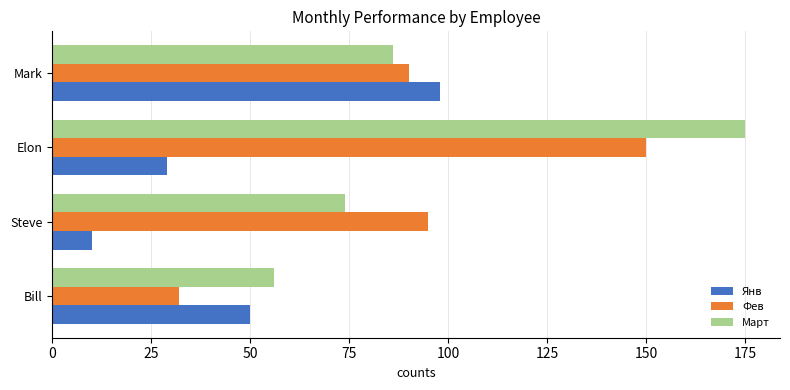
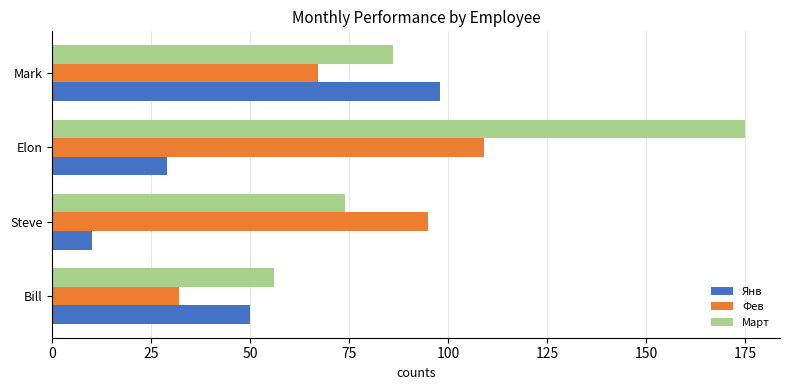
  {
    "Янв": {
      "Mark": 98,
      "Elon": 29,
      "Steve": 10,
      "Bill": 50
    },
    "Фев": {
-     "Mark": 90,
-     "Elon": 150,
+     "Mark": 67,
+     "Elon": 109,
      "Steve": 95,
      "Bill": 32
    },
    "Март": {
      "Mark": 86,
      "Elon": 175,
      "Steve": 74,
      "Bill": 56
    }
  }
